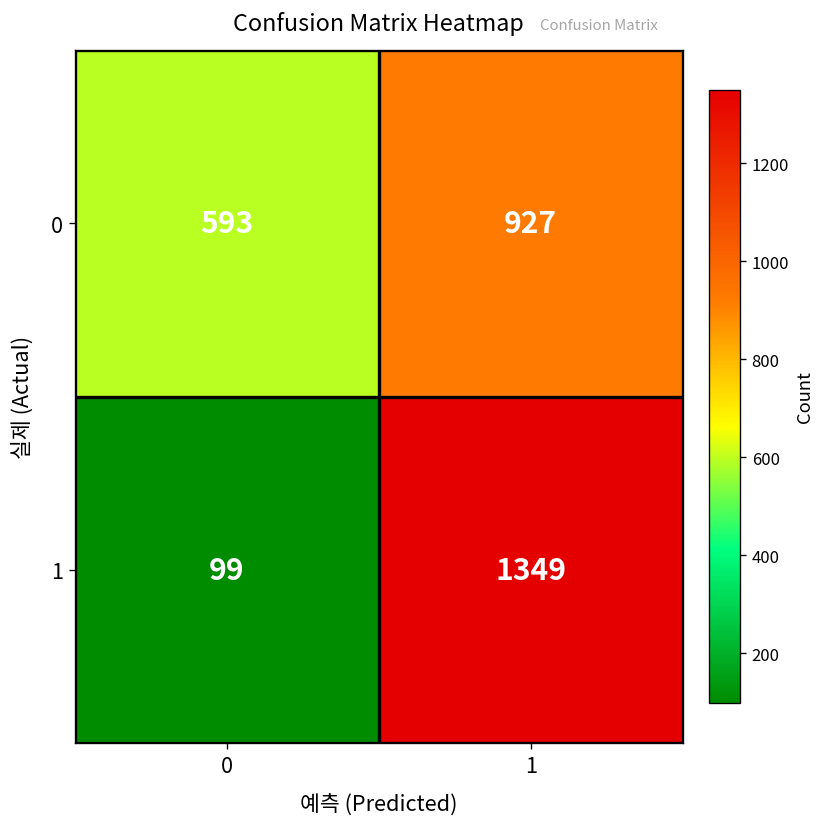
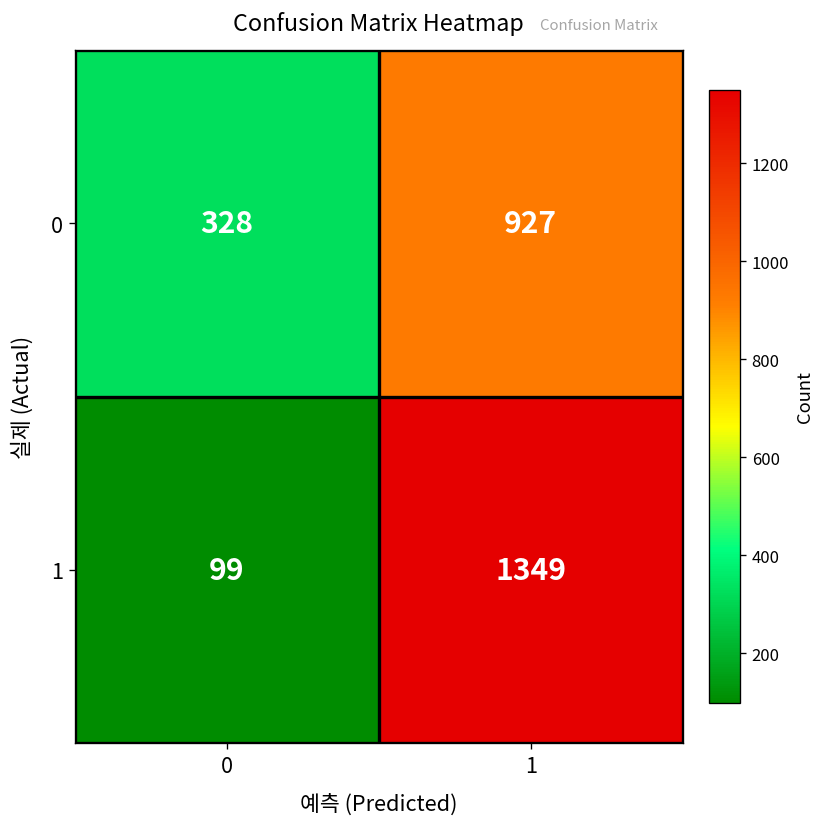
  {
    "0": {
-     "0": 593,
+     "0": 328,
      "1": 927
    },
    "1": {
      "0": 99,
      "1": 1349
    }
  }
